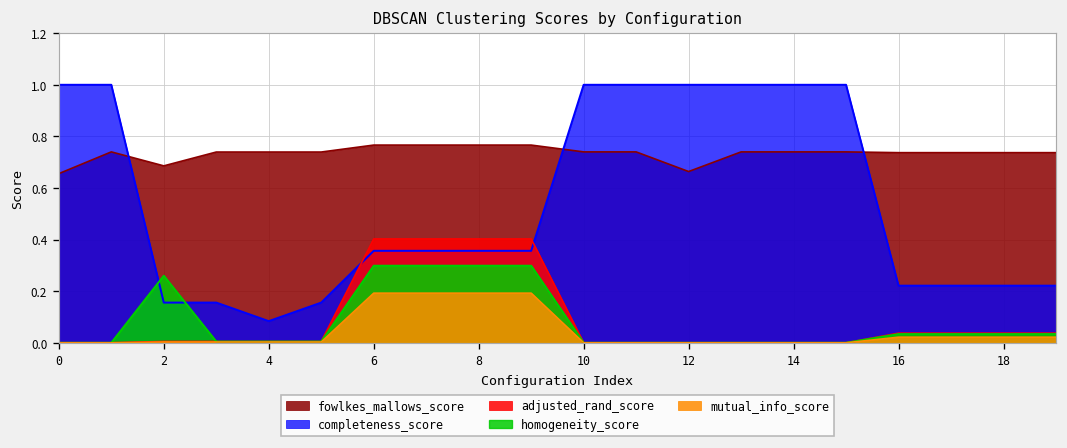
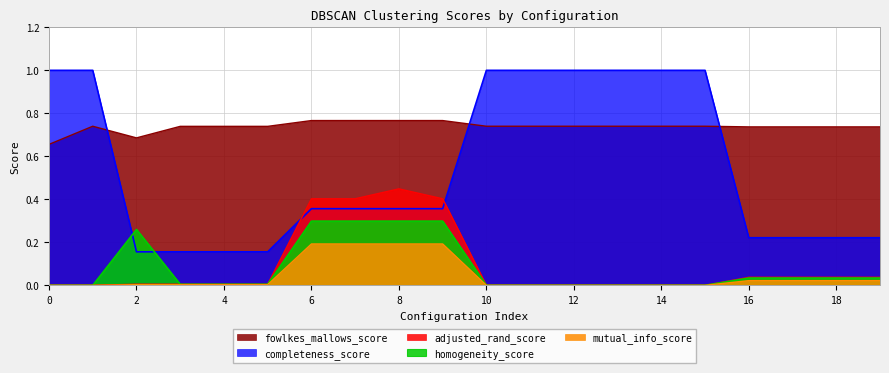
  {
    "fowlkes_mallows_score": {
      "0": 0.66,
      "2": 0.69,
      "4": 0.74,
      "6": 0.77,
      "8": 0.77,
      "10": 0.74,
-     "12": 0.66,
+     "12": 0.74,
      "14": 0.74,
      "16": 0.74,
      "18": 0.74
    },
    "completeness_score": {
      "0": 1.00,
      "2": 0.16,
-     "4": 0.08,
+     "4": 0.16,
      "6": 0.36,
      "8": 0.36,
      "10": 1.00,
      "12": 1.00,
      "14": 1.00,
      "16": 0.22,
      "18": 0.22
    },
    "adjusted_rand_score": {
      "6": 0.40,
-     "8": 0.40
+     "8": 0.45
    },
    "homogeneity_score": {
      "2": 0.26,
      "6": 0.30,
      "8": 0.30
    },
    "mutual_info_score": {
      "6": 0.19,
      "8": 0.19
    }
  }
